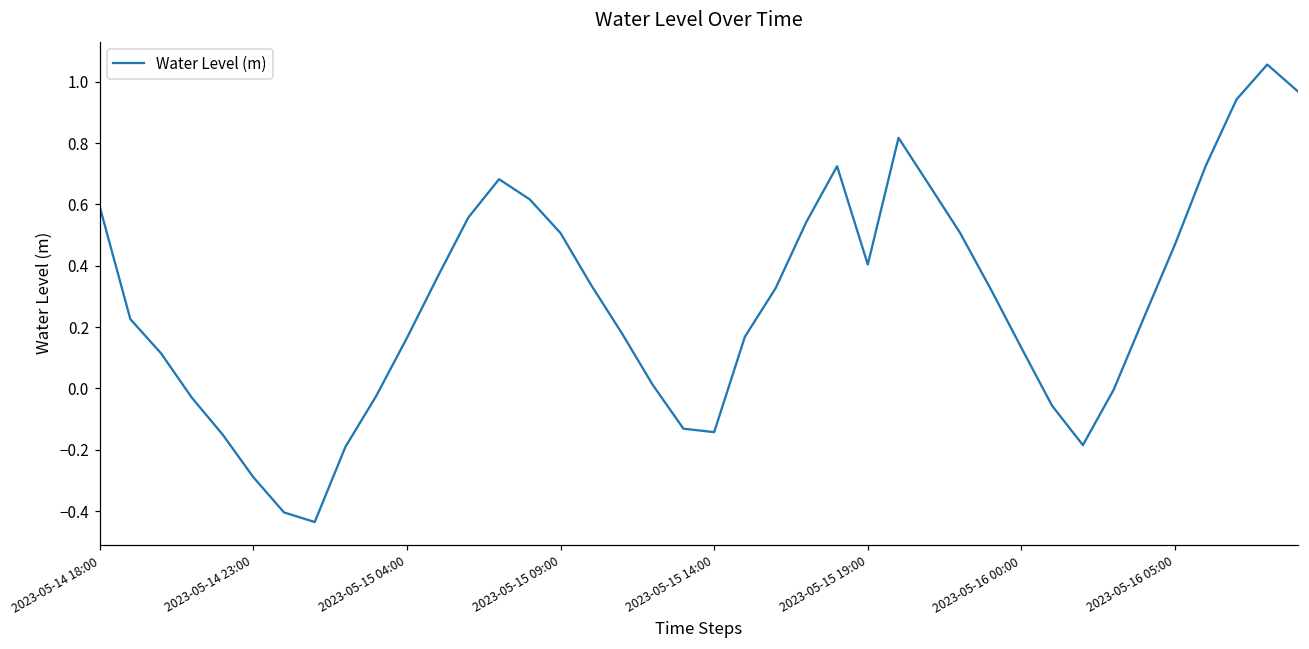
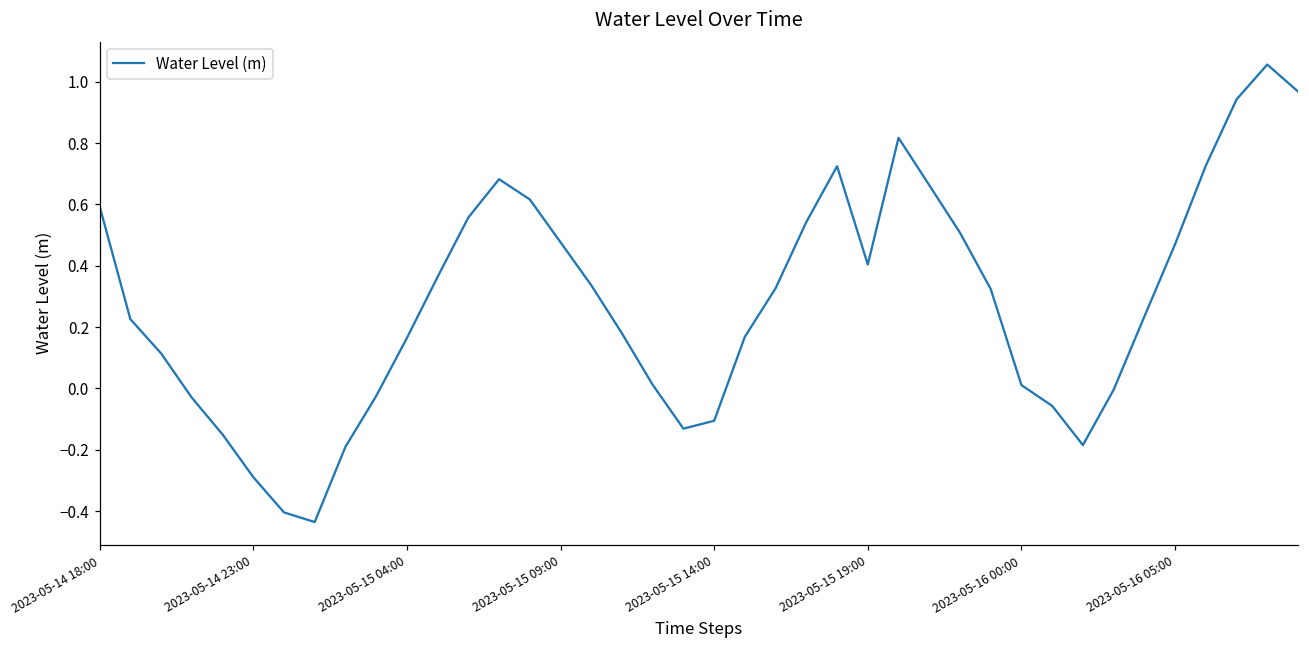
  {
    "2023-05-14 18:00": 0.59,
    "2023-05-14 23:00": -0.29,
    "2023-05-15 04:00": 0.16,
-   "2023-05-15 09:00": 0.51,
-   "2023-05-15 14:00": -0.14,
+   "2023-05-15 09:00": 0.48,
+   "2023-05-15 14:00": -0.11,
    "2023-05-15 19:00": 0.40,
-   "2023-05-16 00:00": 0.13,
+   "2023-05-16 00:00": 0.01,
    "2023-05-16 05:00": 0.47
  }
